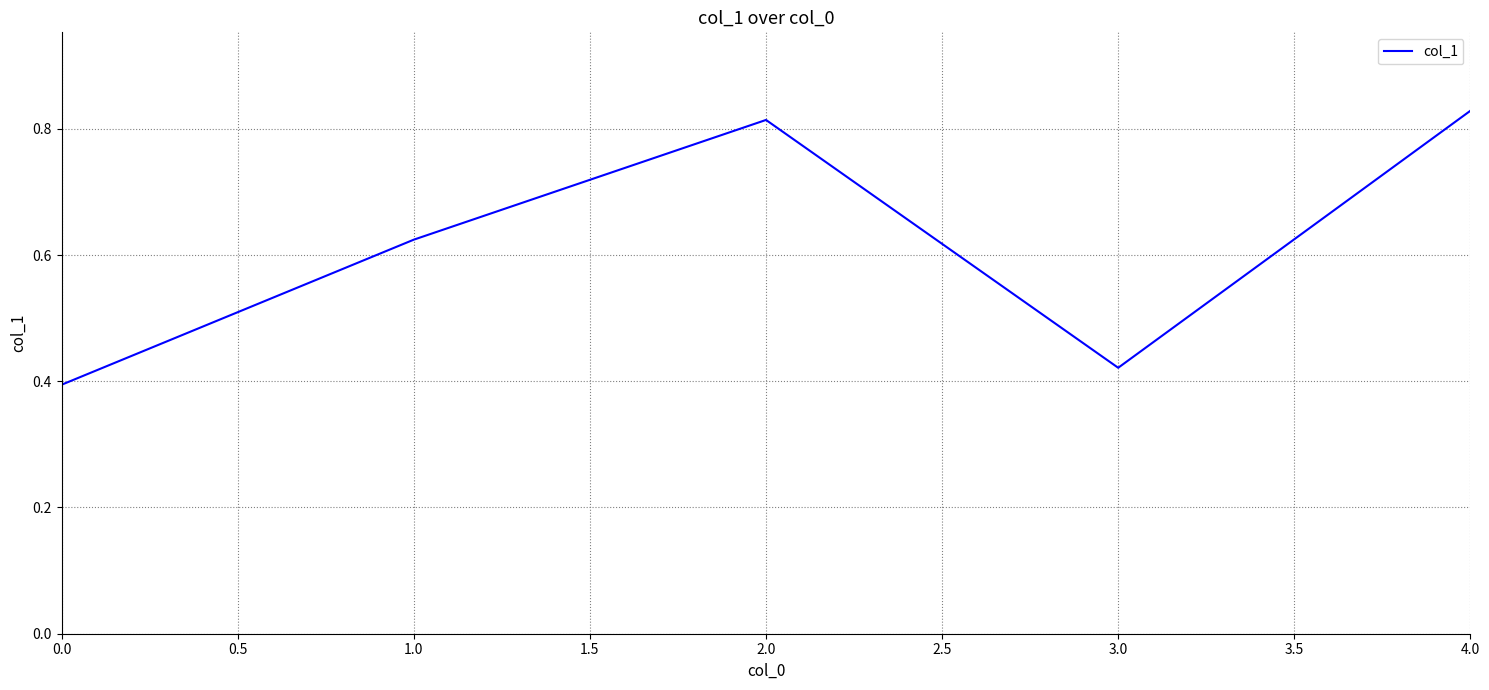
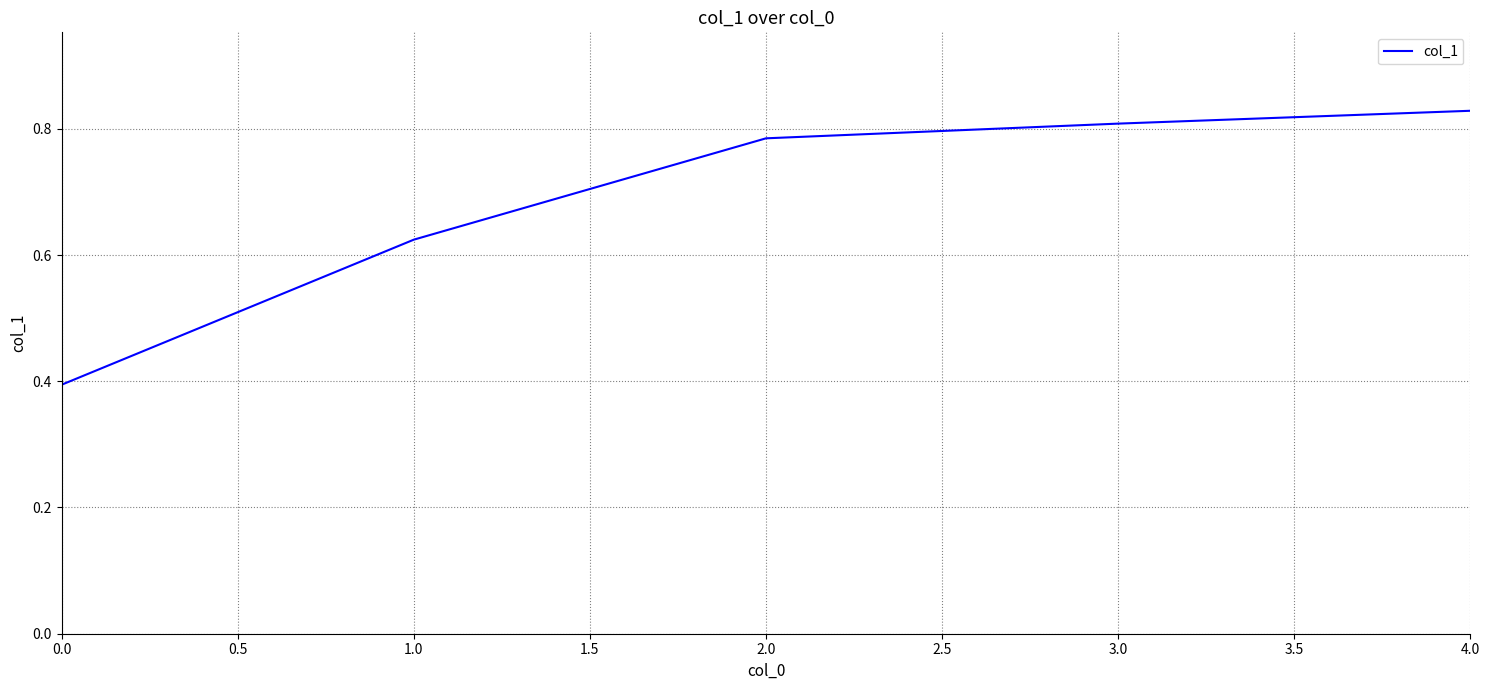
  {
    "0.0": 0.39,
    "1.0": 0.62,
-   "2.0": 0.81,
-   "3.0": 0.42,
+   "2.0": 0.78,
+   "3.0": 0.81,
    "4.0": 0.83
  }
